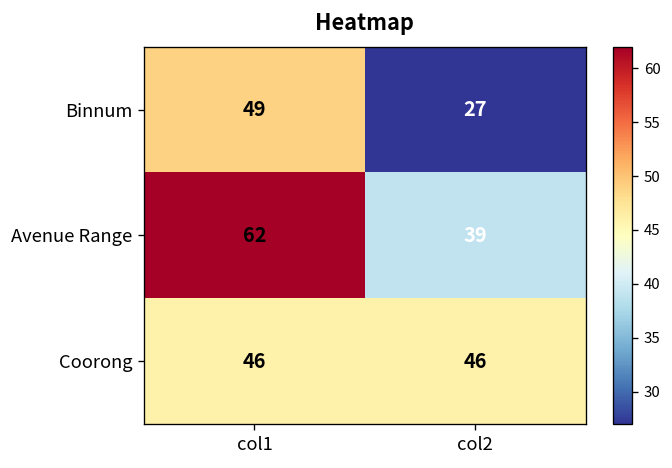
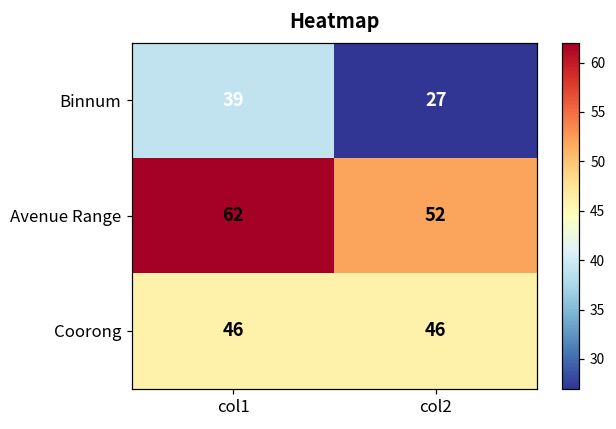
  {
    "Binnum": {
-     "col1": 49,
+     "col1": 39,
      "col2": 27
    },
    "Avenue Range": {
      "col1": 62,
-     "col2": 39
+     "col2": 52
    },
    "Coorong": {
      "col1": 46,
      "col2": 46
    }
  }
